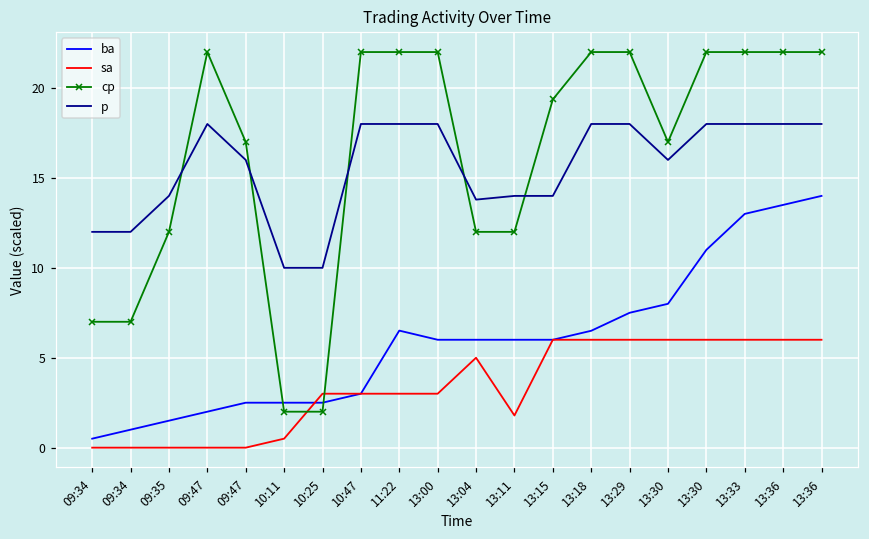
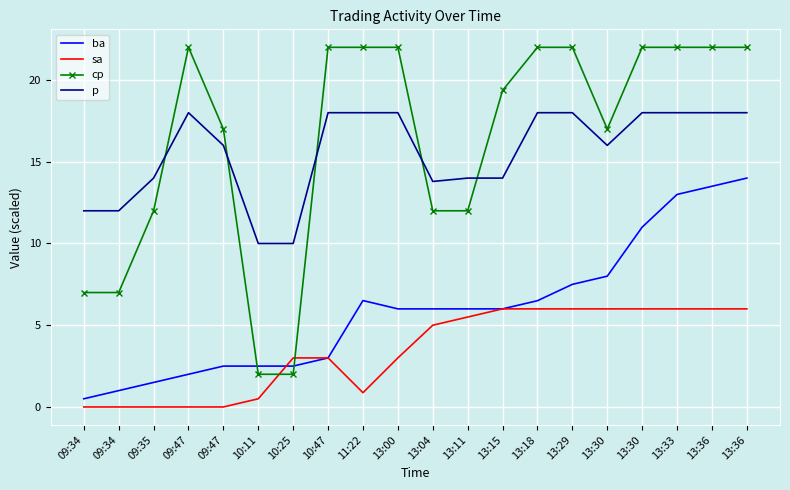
  {
    "ba": {
      "09:35": 1.5,
      "10:11": 2.5,
      "10:25": 2.5,
      "11:22": 6.5,
      "13:00": 6.0,
      "13:04": 6.0,
      "13:11": 6.0,
      "13:18": 6.5,
      "13:29": 7.5,
      "13:33": 13.0
    },
    "sa": {
      "09:35": 0.0,
      "10:11": 0.5,
      "10:25": 3.0,
-     "11:22": 3.0,
+     "11:22": 0.9,
      "13:00": 3.0,
      "13:04": 5.0,
-     "13:11": 1.8,
+     "13:11": 5.5,
      "13:18": 6.0,
      "13:29": 6.0,
      "13:33": 6.0
    },
    "cp": {
      "09:35": 12.0,
      "10:11": 2.0,
      "10:25": 2.0,
      "10:47": 22.0,
      "11:22": 22.0,
      "13:00": 22.0,
      "13:04": 12.0,
      "13:11": 12.0,
      "13:15": 19.4,
      "13:18": 22.0,
      "13:29": 22.0,
      "13:33": 22.0
    },
    "p": {
      "09:35": 14.0,
      "10:11": 10.0,
      "10:25": 10.0,
      "10:47": 18.0,
      "11:22": 18.0,
      "13:00": 18.0,
      "13:04": 13.8,
      "13:11": 14.0,
      "13:15": 14.0,
      "13:18": 18.0,
      "13:29": 18.0,
      "13:33": 18.0
    }
  }
